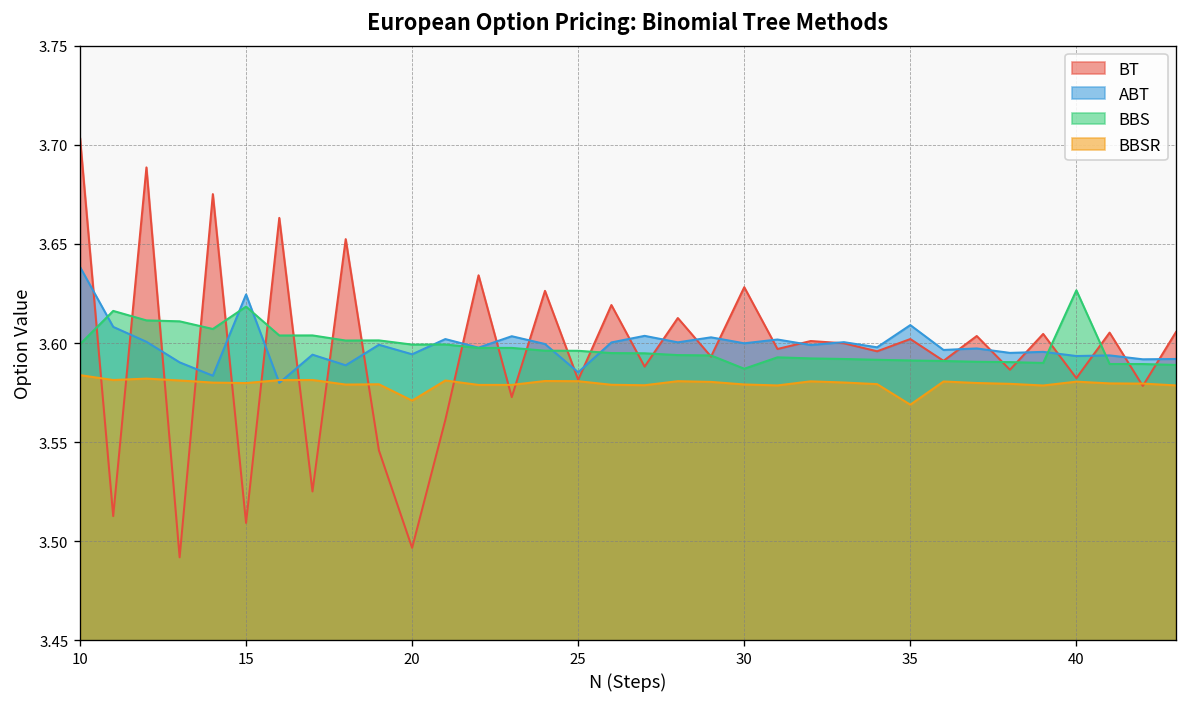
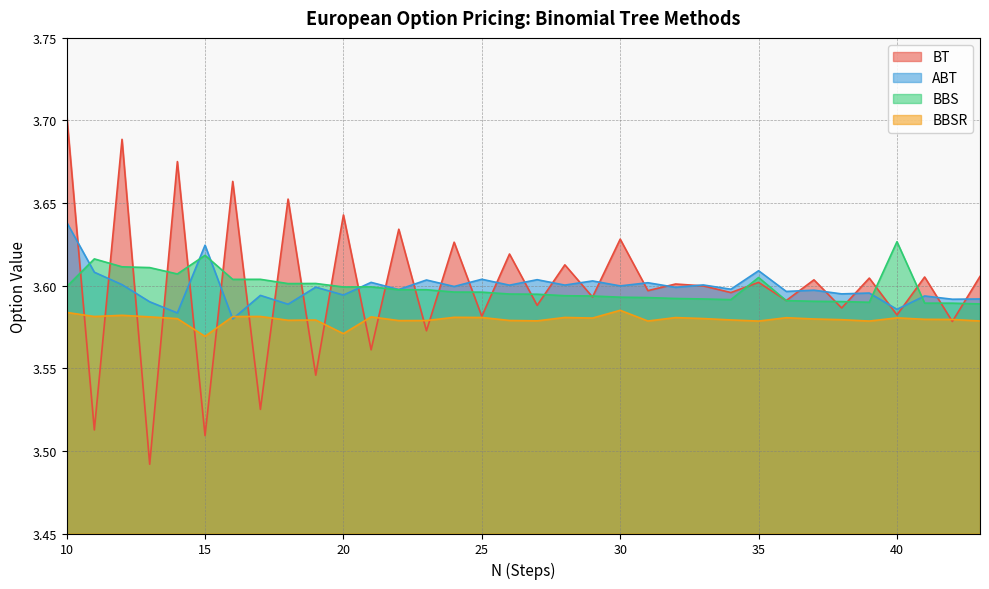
  {
    "BT": {
      "10": 3.704,
      "15": 3.509,
-     "20": 3.497,
+     "20": 3.643,
      "30": 3.628,
      "35": 3.602,
      "40": 3.582
    },
    "ABT": {
      "10": 3.638,
      "15": 3.625,
      "20": 3.594,
-     "25": 3.585,
+     "25": 3.604,
      "30": 3.600,
      "35": 3.609,
-     "40": 3.593
+     "40": 3.586
    },
    "BBS": {
      "10": 3.599,
      "15": 3.618,
      "20": 3.599,
      "25": 3.596,
-     "30": 3.587,
-     "35": 3.591,
+     "30": 3.593,
+     "35": 3.605,
      "40": 3.627
    },
    "BBSR": {
      "10": 3.584,
-     "15": 3.580,
+     "15": 3.569,
      "20": 3.571,
-     "30": 3.579,
-     "35": 3.569,
+     "30": 3.585,
+     "35": 3.579,
      "40": 3.581
    }
  }
